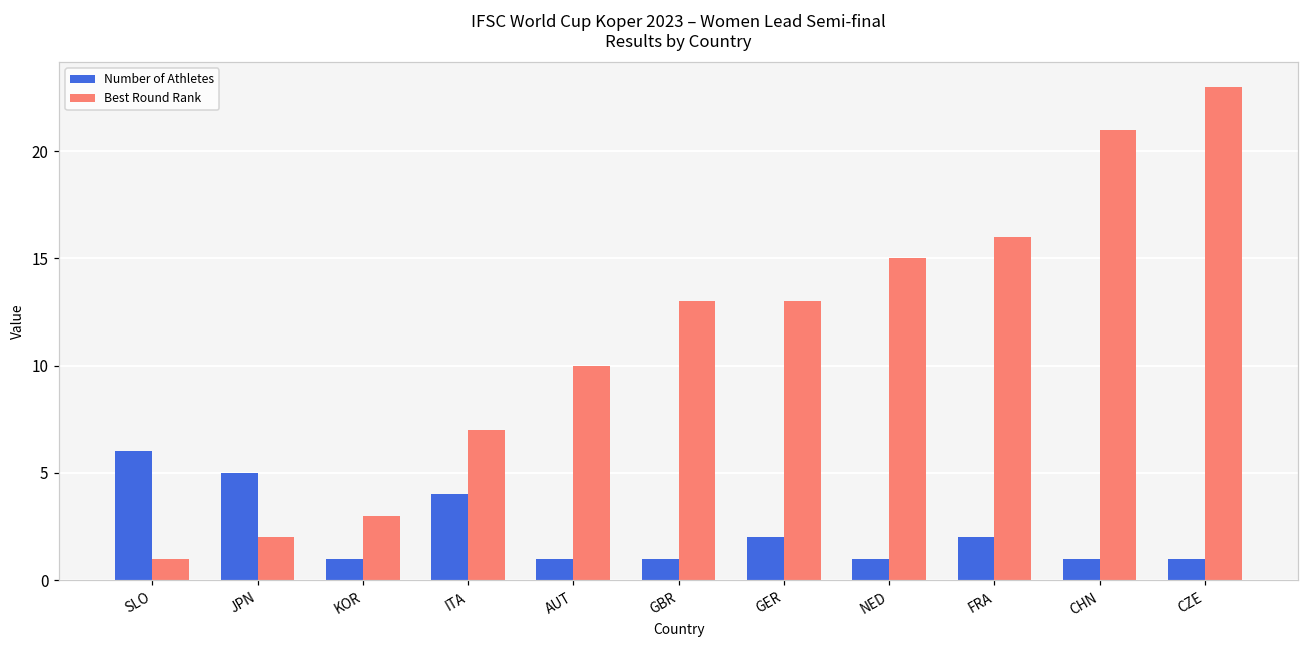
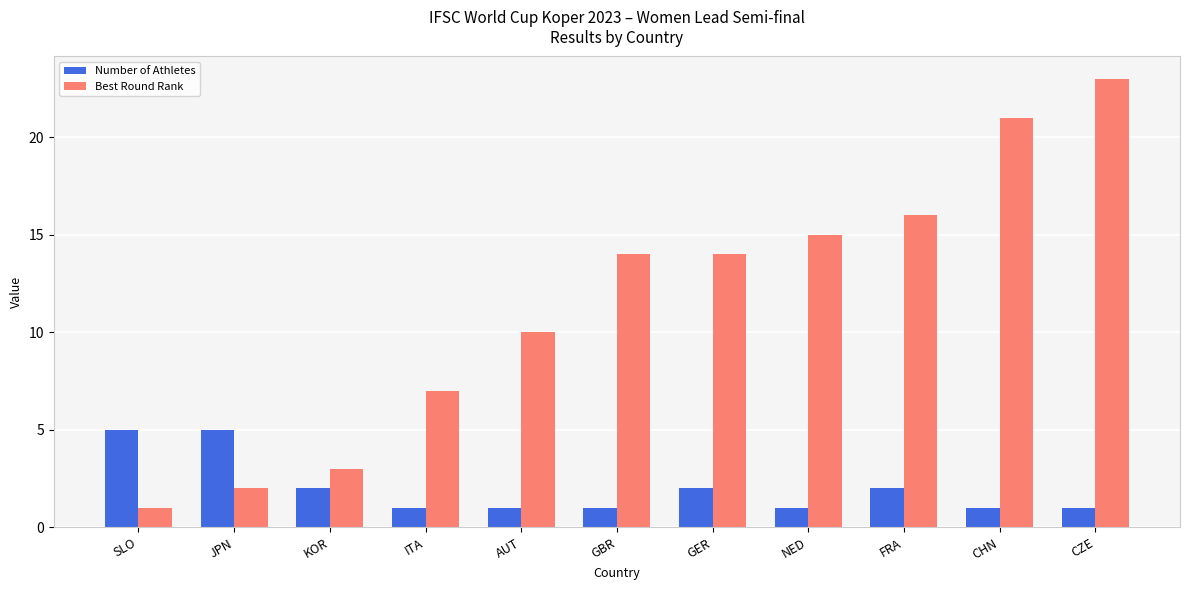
  {
    "Number of Athletes": {
-     "SLO": 6,
+     "SLO": 5,
      "JPN": 5,
-     "KOR": 1,
-     "ITA": 4,
+     "KOR": 2,
+     "ITA": 1,
      "AUT": 1,
      "GBR": 1,
      "GER": 2,
      "NED": 1,
      "FRA": 2,
      "CHN": 1,
      "CZE": 1
    },
    "Best Round Rank": {
      "SLO": 1,
      "JPN": 2,
      "KOR": 3,
      "ITA": 7,
      "AUT": 10,
-     "GBR": 13,
-     "GER": 13,
+     "GBR": 14,
+     "GER": 14,
      "NED": 15,
      "FRA": 16,
      "CHN": 21,
      "CZE": 23
    }
  }
